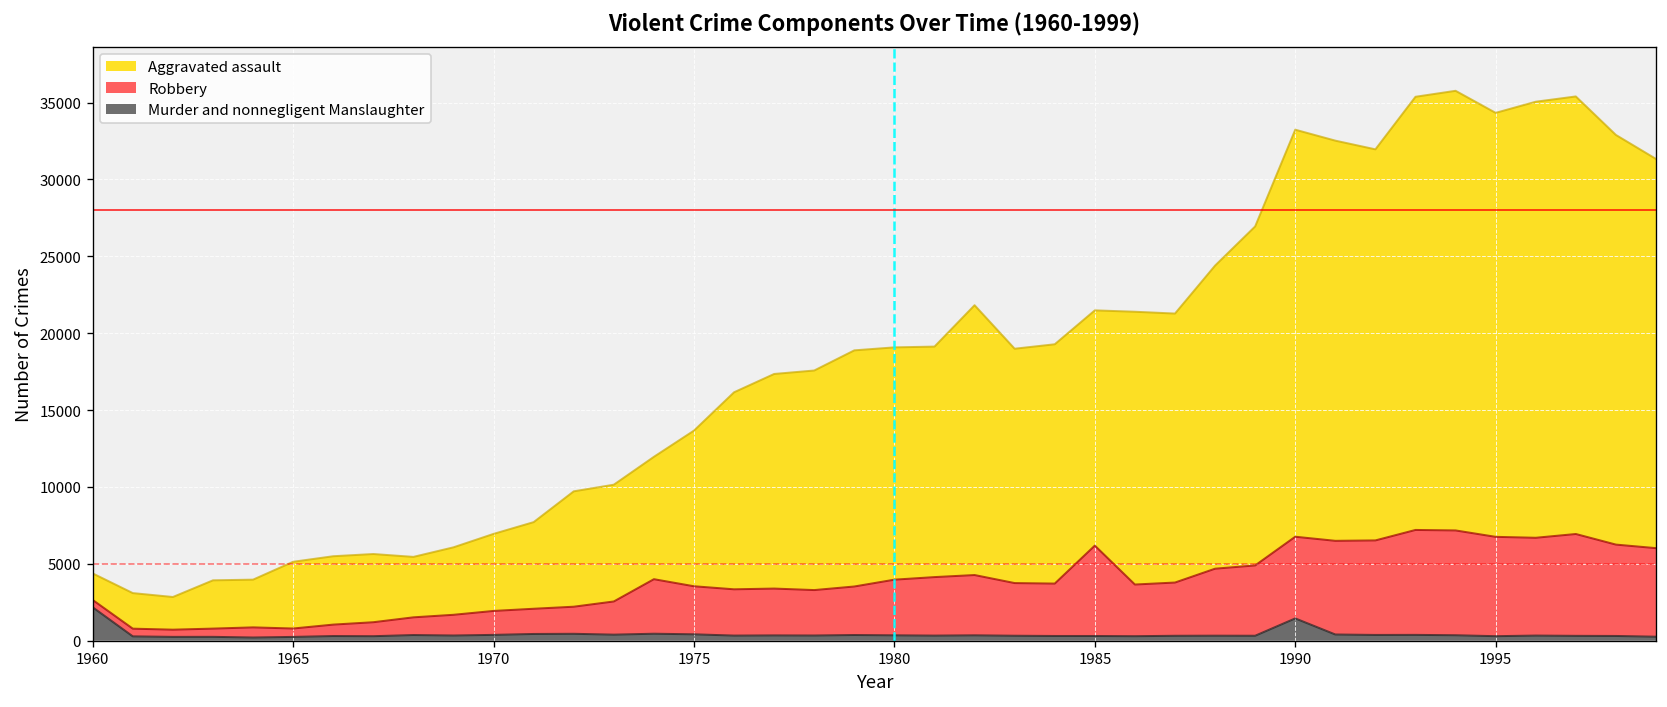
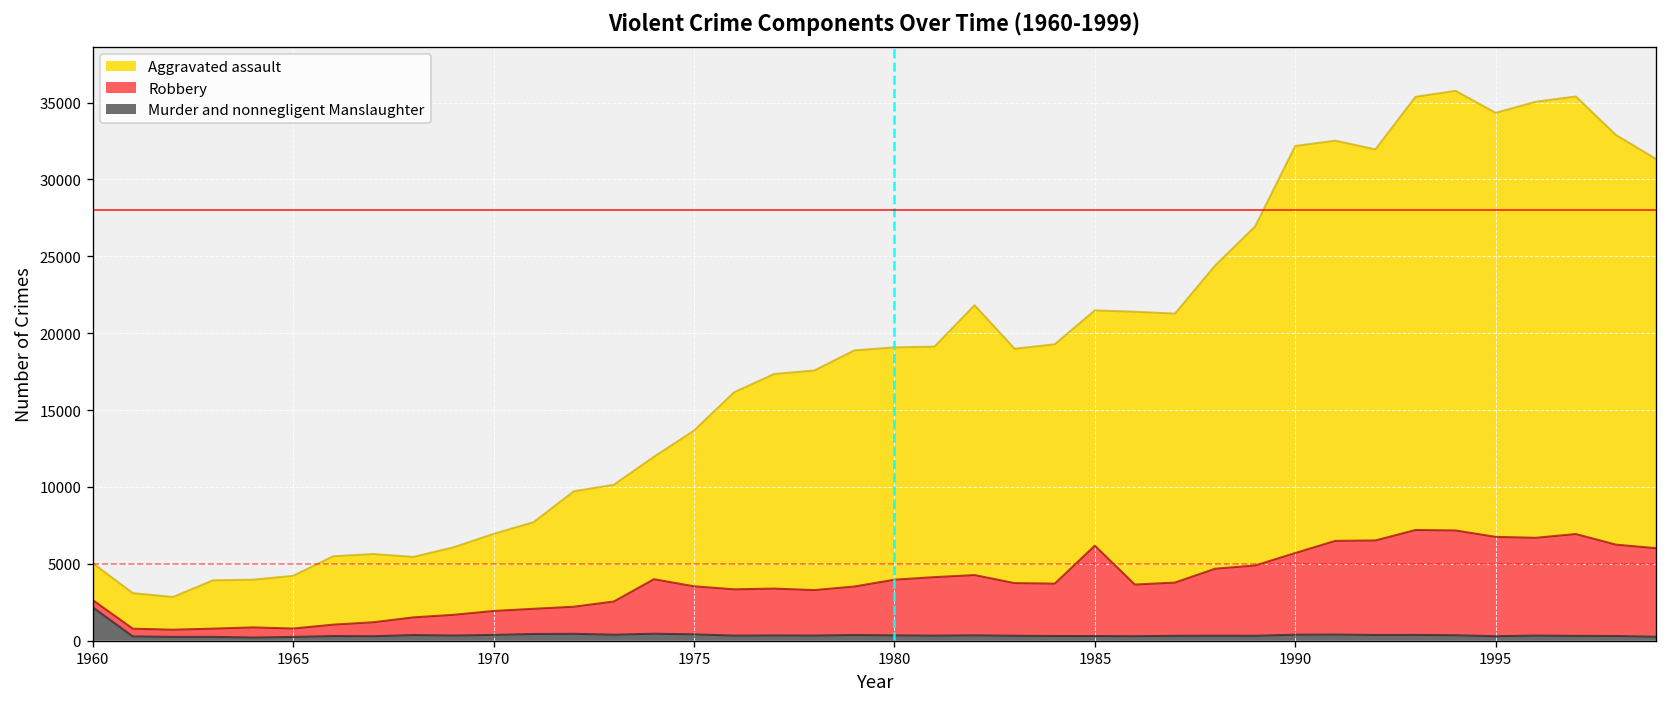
  {
    "Murder and nonnegligent Manslaughter": {
      "1960": 2200,
      "1965": 200,
      "1970": 400,
      "1975": 400,
      "1980": 300,
      "1985": 300,
-     "1990": 1400,
+     "1990": 400,
      "1995": 300
    },
    "Robbery": {
      "1960": 500,
      "1965": 500,
      "1970": 1600,
      "1975": 3100,
      "1980": 3600,
      "1985": 5900,
      "1990": 5300,
      "1995": 6500
    },
    "Aggravated assault": {
-     "1960": 1700,
-     "1965": 4300,
+     "1960": 2400,
+     "1965": 3400,
      "1970": 5000,
      "1975": 10100,
      "1980": 15100,
      "1985": 15300,
      "1990": 26500,
      "1995": 27600
    }
  }
